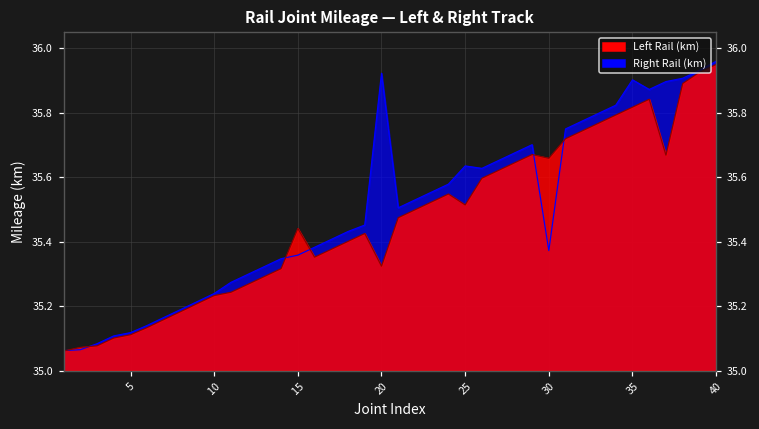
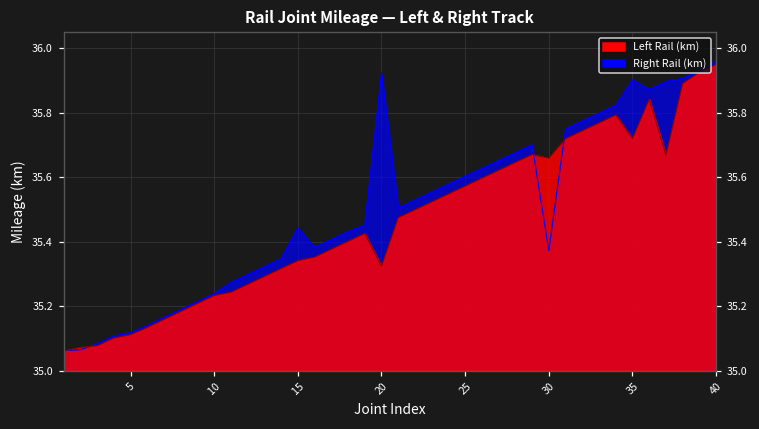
  {
    "Right Rail (km)": {
-     "15": 35.36,
+     "15": 35.44,
      "20": 35.92,
-     "25": 35.64,
+     "25": 35.60,
      "30": 35.37,
      "35": 35.90,
      "40": 35.96
    },
    "Left Rail (km)": {
-     "15": 35.44,
+     "15": 35.34,
      "20": 35.32,
-     "25": 35.51,
+     "25": 35.57,
      "30": 35.66,
-     "35": 35.82,
+     "35": 35.72,
      "40": 35.95
    }
  }
